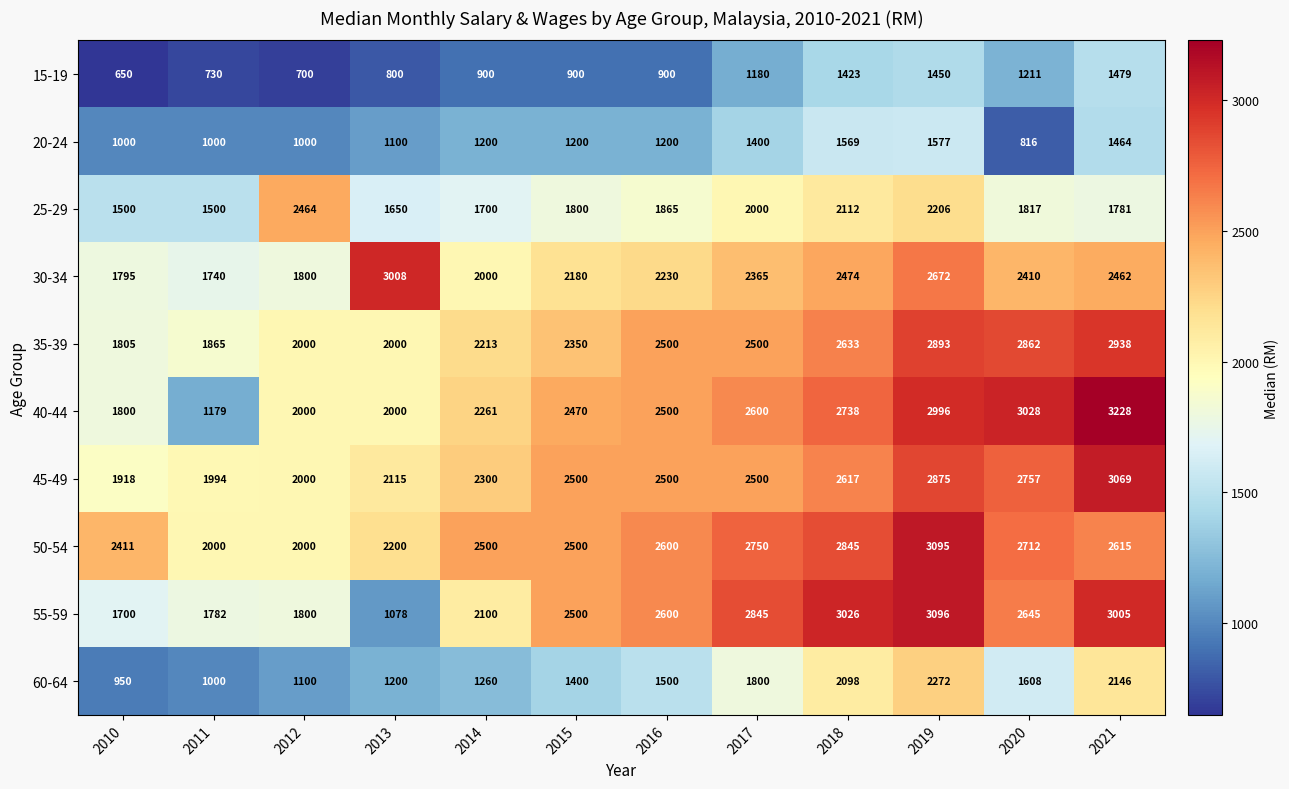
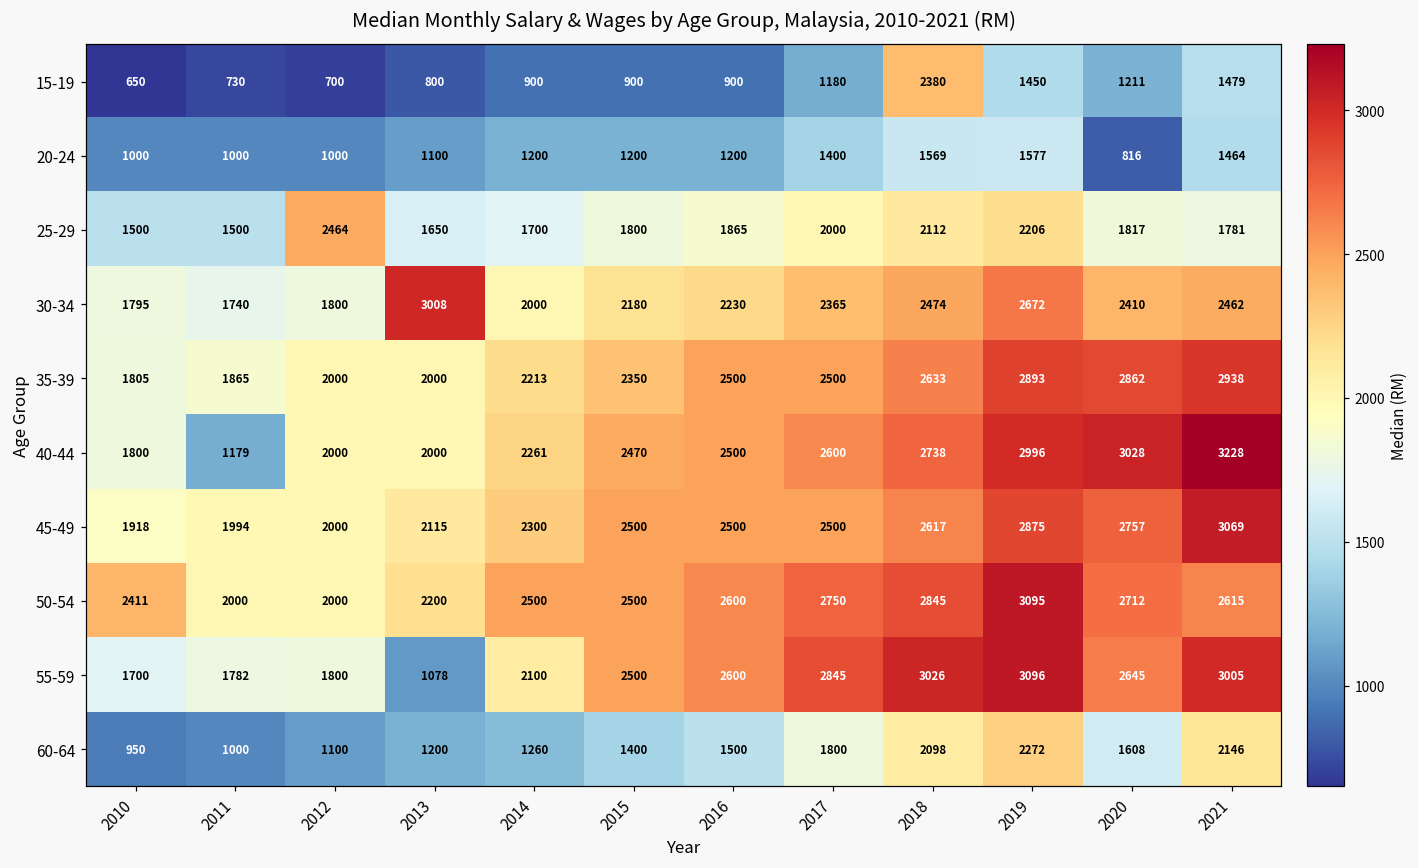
  {
    "15-19": {
      "2010": 650,
      "2011": 730,
      "2012": 700,
      "2013": 800,
      "2014": 900,
      "2015": 900,
      "2016": 900,
      "2017": 1180,
-     "2018": 1423,
+     "2018": 2380,
      "2019": 1450,
      "2020": 1211,
      "2021": 1479
    },
    "20-24": {
      "2010": 1000,
      "2011": 1000,
      "2012": 1000,
      "2013": 1100,
      "2014": 1200,
      "2015": 1200,
      "2016": 1200,
      "2017": 1400,
      "2018": 1569,
      "2019": 1577,
      "2020": 816,
      "2021": 1464
    },
    "25-29": {
      "2010": 1500,
      "2011": 1500,
      "2012": 2464,
      "2013": 1650,
      "2014": 1700,
      "2015": 1800,
      "2016": 1865,
      "2017": 2000,
      "2018": 2112,
      "2019": 2206,
      "2020": 1817,
      "2021": 1781
    },
    "30-34": {
      "2010": 1795,
      "2011": 1740,
      "2012": 1800,
      "2013": 3008,
      "2014": 2000,
      "2015": 2180,
      "2016": 2230,
      "2017": 2365,
      "2018": 2474,
      "2019": 2672,
      "2020": 2410,
      "2021": 2462
    },
    "35-39": {
      "2010": 1805,
      "2011": 1865,
      "2012": 2000,
      "2013": 2000,
      "2014": 2213,
      "2015": 2350,
      "2016": 2500,
      "2017": 2500,
      "2018": 2633,
      "2019": 2893,
      "2020": 2862,
      "2021": 2938
    },
    "40-44": {
      "2010": 1800,
      "2011": 1179,
      "2012": 2000,
      "2013": 2000,
      "2014": 2261,
      "2015": 2470,
      "2016": 2500,
      "2017": 2600,
      "2018": 2738,
      "2019": 2996,
      "2020": 3028,
      "2021": 3228
    },
    "45-49": {
      "2010": 1918,
      "2011": 1994,
      "2012": 2000,
      "2013": 2115,
      "2014": 2300,
      "2015": 2500,
      "2016": 2500,
      "2017": 2500,
      "2018": 2617,
      "2019": 2875,
      "2020": 2757,
      "2021": 3069
    },
    "50-54": {
      "2010": 2411,
      "2011": 2000,
      "2012": 2000,
      "2013": 2200,
      "2014": 2500,
      "2015": 2500,
      "2016": 2600,
      "2017": 2750,
      "2018": 2845,
      "2019": 3095,
      "2020": 2712,
      "2021": 2615
    },
    "55-59": {
      "2010": 1700,
      "2011": 1782,
      "2012": 1800,
      "2013": 1078,
      "2014": 2100,
      "2015": 2500,
      "2016": 2600,
      "2017": 2845,
      "2018": 3026,
      "2019": 3096,
      "2020": 2645,
      "2021": 3005
    },
    "60-64": {
      "2010": 950,
      "2011": 1000,
      "2012": 1100,
      "2013": 1200,
      "2014": 1260,
      "2015": 1400,
      "2016": 1500,
      "2017": 1800,
      "2018": 2098,
      "2019": 2272,
      "2020": 1608,
      "2021": 2146
    }
  }
